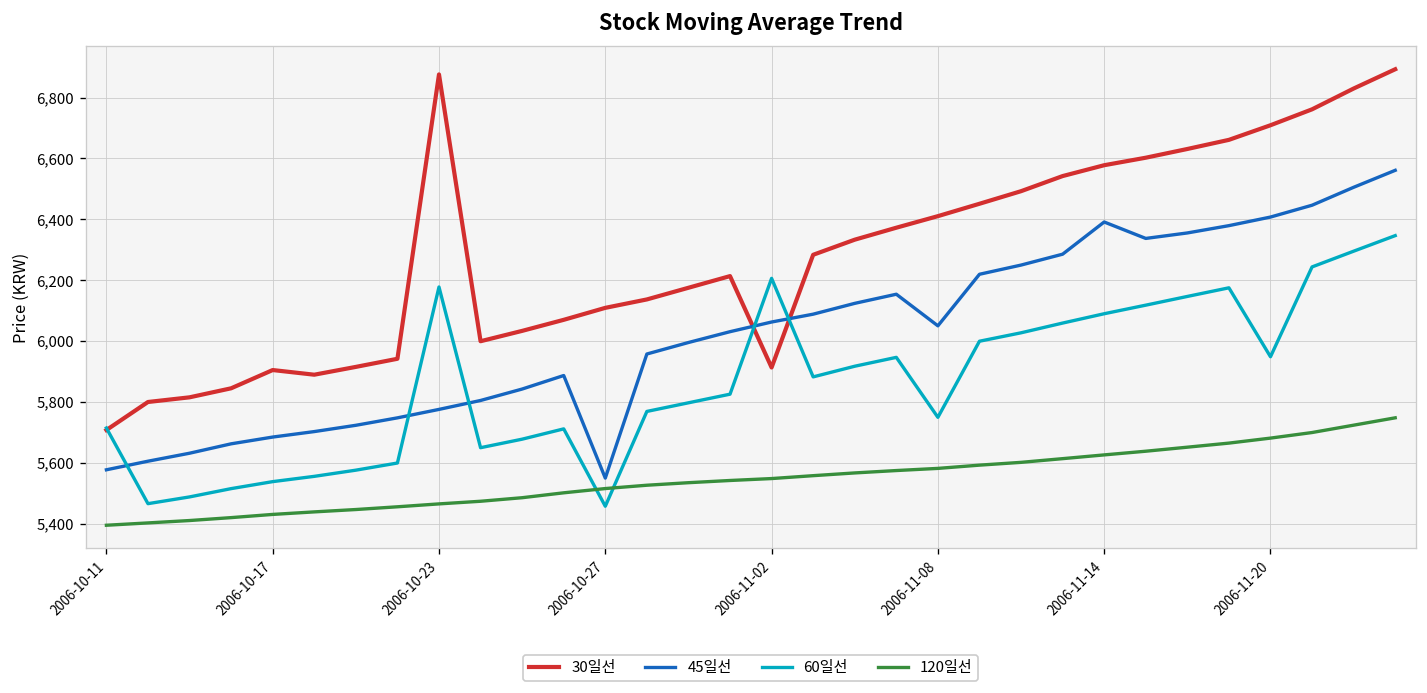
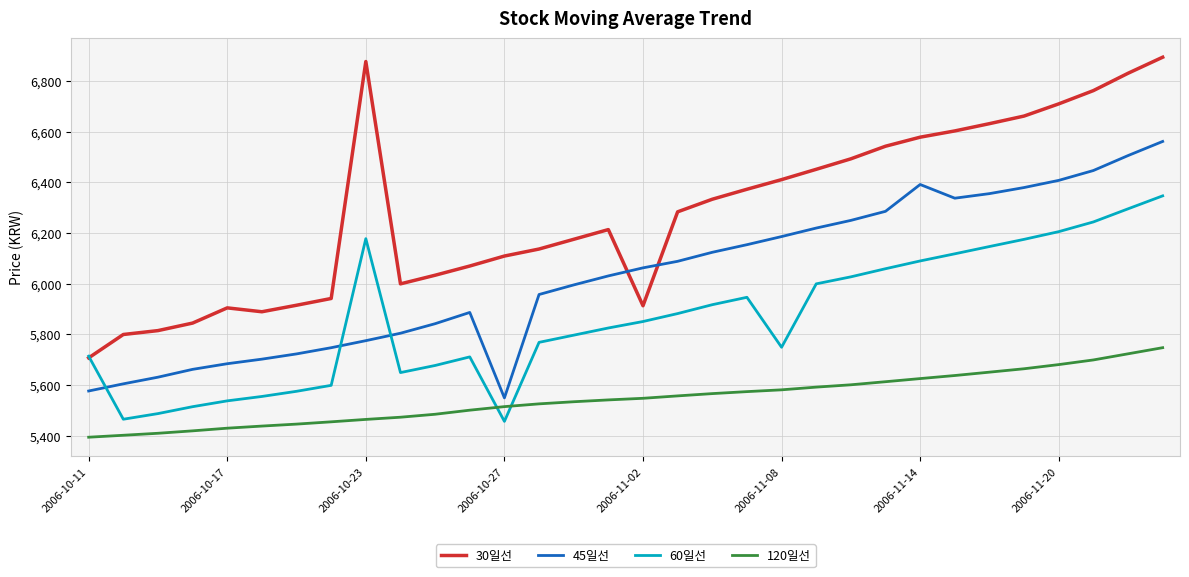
  {
    "30일선": {
      "2006-10-17": "5,900",
      "2006-10-23": "6,880",
      "2006-10-27": "6,110",
      "2006-11-02": "5,910",
      "2006-11-08": "6,410",
      "2006-11-14": "6,580",
      "2006-11-20": "6,710"
    },
    "45일선": {
      "2006-10-11": "5,580",
      "2006-10-17": "5,680",
      "2006-10-23": "5,780",
      "2006-10-27": "5,550",
      "2006-11-02": "6,060",
-     "2006-11-08": "6,050",
+     "2006-11-08": "6,190",
      "2006-11-14": "6,390",
      "2006-11-20": "6,410"
    },
    "60일선": {
      "2006-10-17": "5,540",
      "2006-10-23": "6,180",
      "2006-10-27": "5,460",
-     "2006-11-02": "6,210",
+     "2006-11-02": "5,850",
      "2006-11-08": "5,750",
      "2006-11-14": "6,090",
-     "2006-11-20": "5,950"
+     "2006-11-20": "6,210"
    },
    "120일선": {
      "2006-10-11": "5,390",
      "2006-10-17": "5,430",
      "2006-10-23": "5,460",
      "2006-10-27": "5,520",
      "2006-11-02": "5,550",
      "2006-11-08": "5,580",
      "2006-11-14": "5,630",
      "2006-11-20": "5,680"
    }
  }
